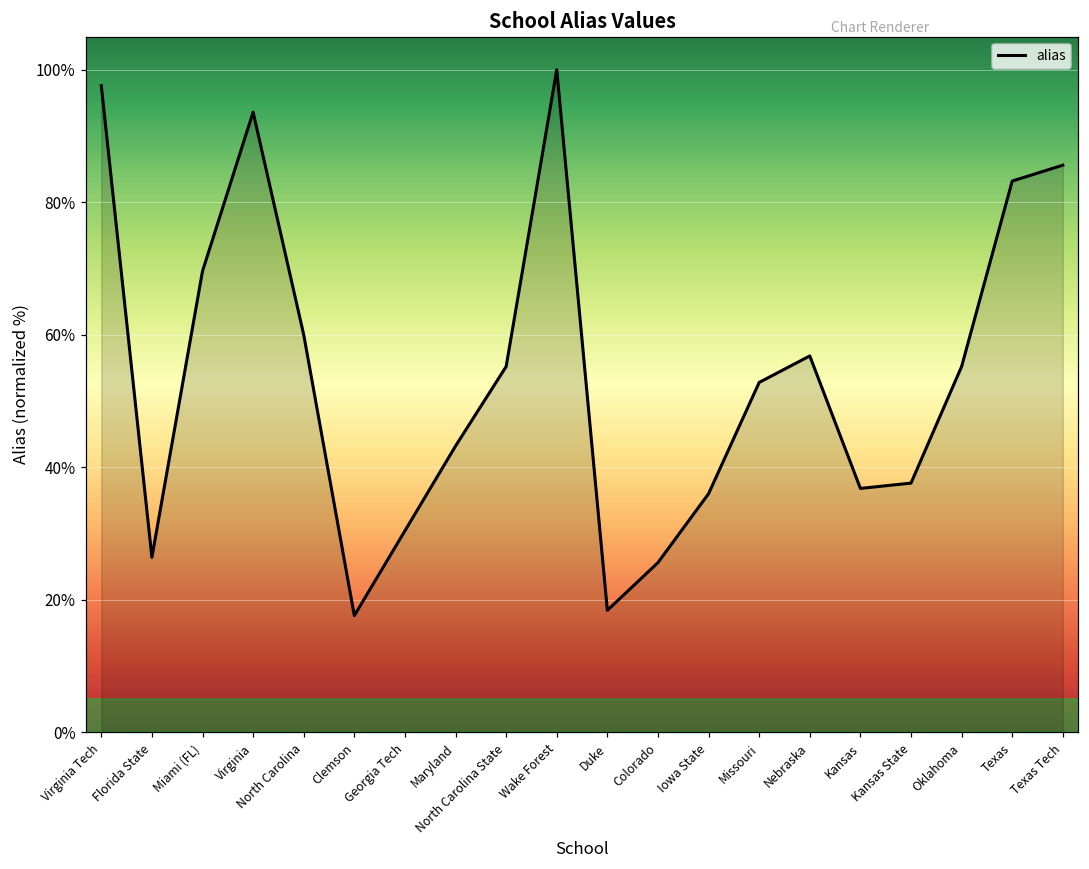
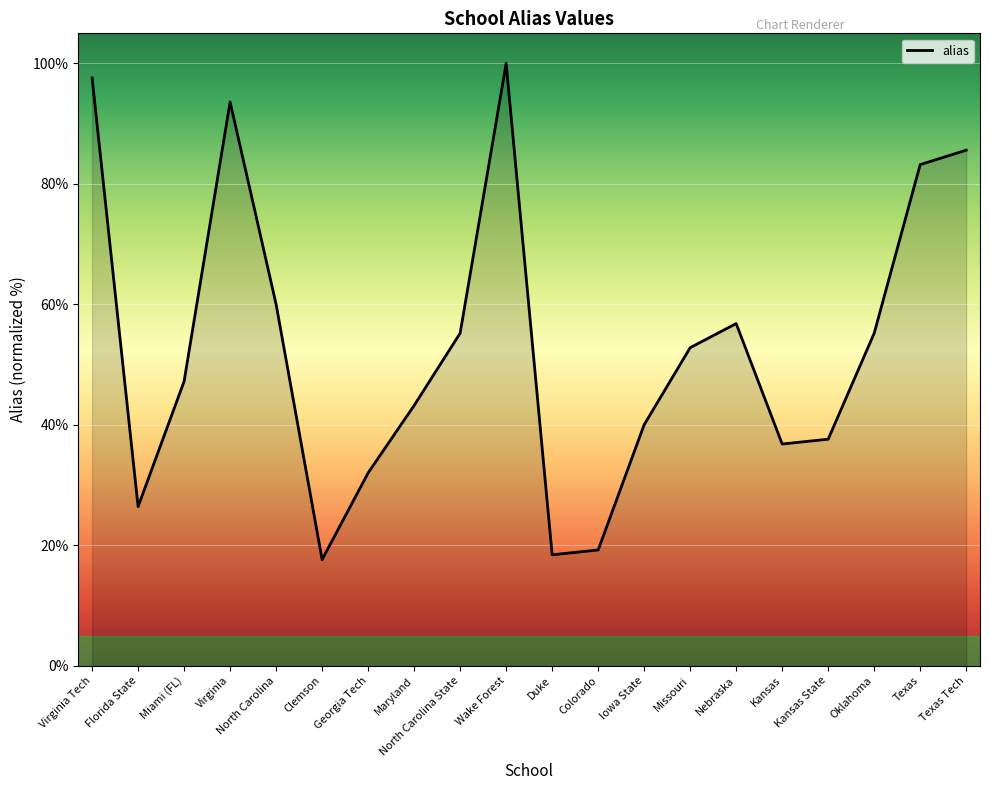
  {
    "Virginia Tech": "98%",
    "Florida State": "26%",
-   "Miami (FL)": "70%",
+   "Miami (FL)": "47%",
    "Virginia": "94%",
    "North Carolina": "60%",
    "Clemson": "18%",
-   "Georgia Tech": "30%",
+   "Georgia Tech": "32%",
    "Maryland": "43%",
    "North Carolina State": "55%",
    "Wake Forest": "100%",
    "Duke": "18%",
-   "Colorado": "26%",
-   "Iowa State": "36%",
+   "Colorado": "19%",
+   "Iowa State": "40%",
    "Missouri": "53%",
    "Nebraska": "57%",
    "Kansas": "37%",
    "Kansas State": "38%",
    "Oklahoma": "55%",
    "Texas": "83%",
    "Texas Tech": "86%"
  }
